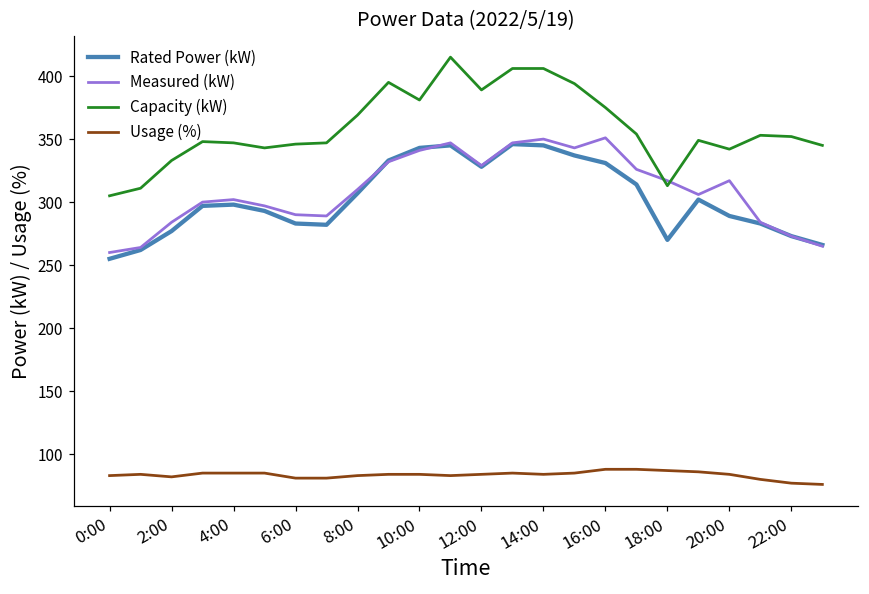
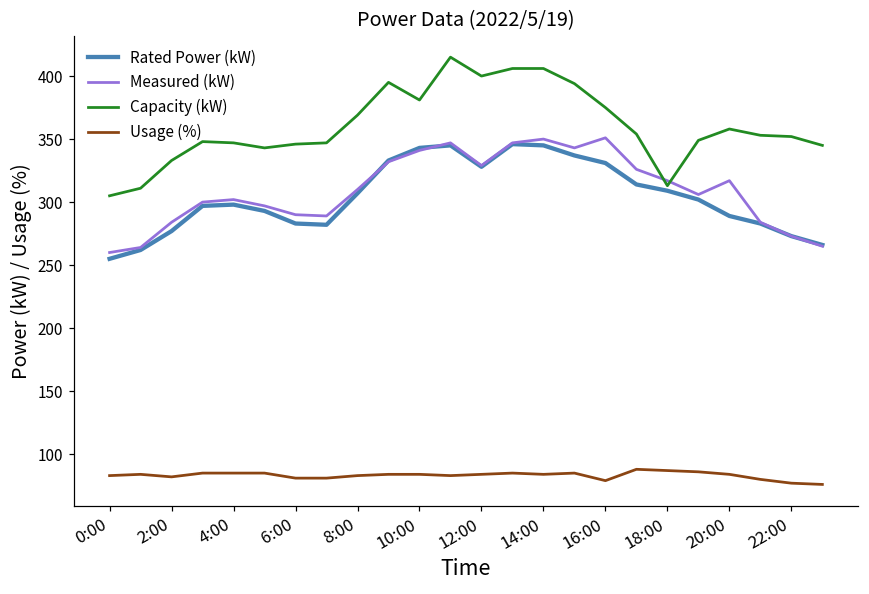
  {
    "Rated Power (kW)": {
      "0:00": 255,
      "2:00": 277,
      "4:00": 298,
      "6:00": 283,
      "8:00": 307,
      "14:00": 345,
      "16:00": 331,
-     "18:00": 270,
+     "18:00": 309,
      "20:00": 289
    },
    "Measured (kW)": {
      "0:00": 260,
      "2:00": 284,
      "4:00": 302,
      "6:00": 290,
      "8:00": 310,
      "14:00": 350,
      "16:00": 351,
      "18:00": 317,
      "20:00": 317
    },
    "Capacity (kW)": {
      "0:00": 305,
      "2:00": 333,
      "4:00": 347,
      "6:00": 346,
      "8:00": 369,
      "10:00": 381,
-     "12:00": 389,
+     "12:00": 400,
      "14:00": 406,
      "16:00": 375,
      "18:00": 313,
-     "20:00": 342,
+     "20:00": 358,
      "22:00": 352
    },
    "Usage (%)": {
      "0:00": 83,
      "2:00": 82,
      "4:00": 85,
      "6:00": 81,
      "8:00": 83,
      "10:00": 84,
      "12:00": 84,
      "14:00": 84,
-     "16:00": 88,
+     "16:00": 79,
      "18:00": 87,
      "20:00": 84,
      "22:00": 77
    }
  }
